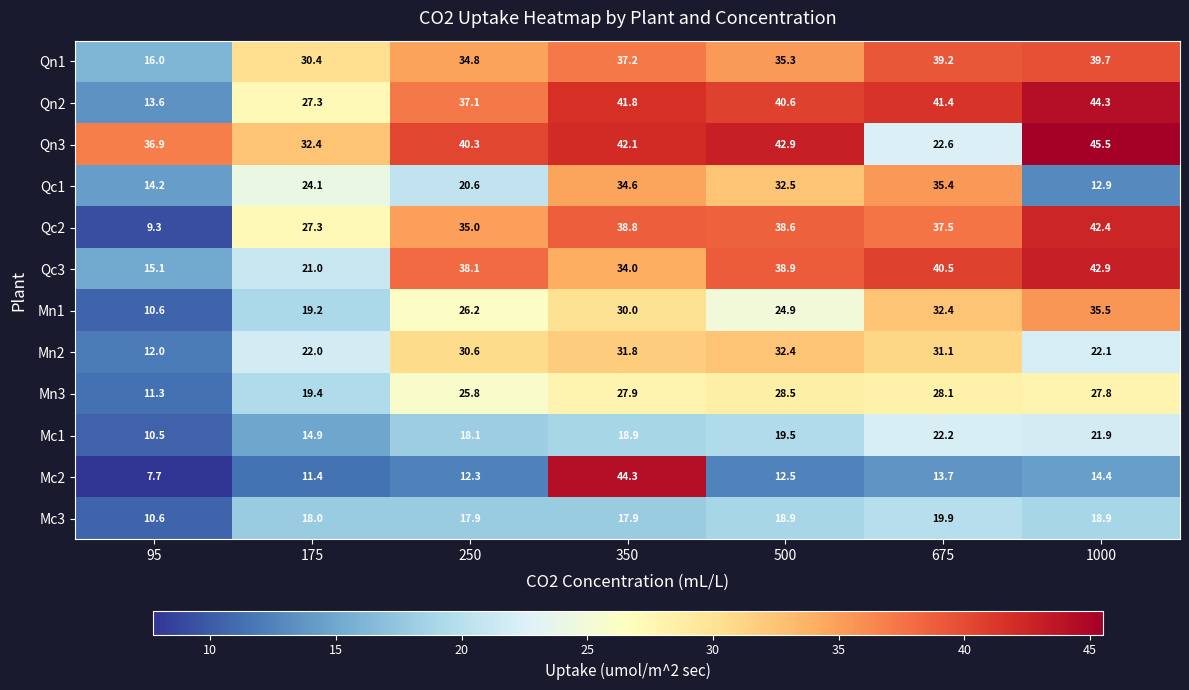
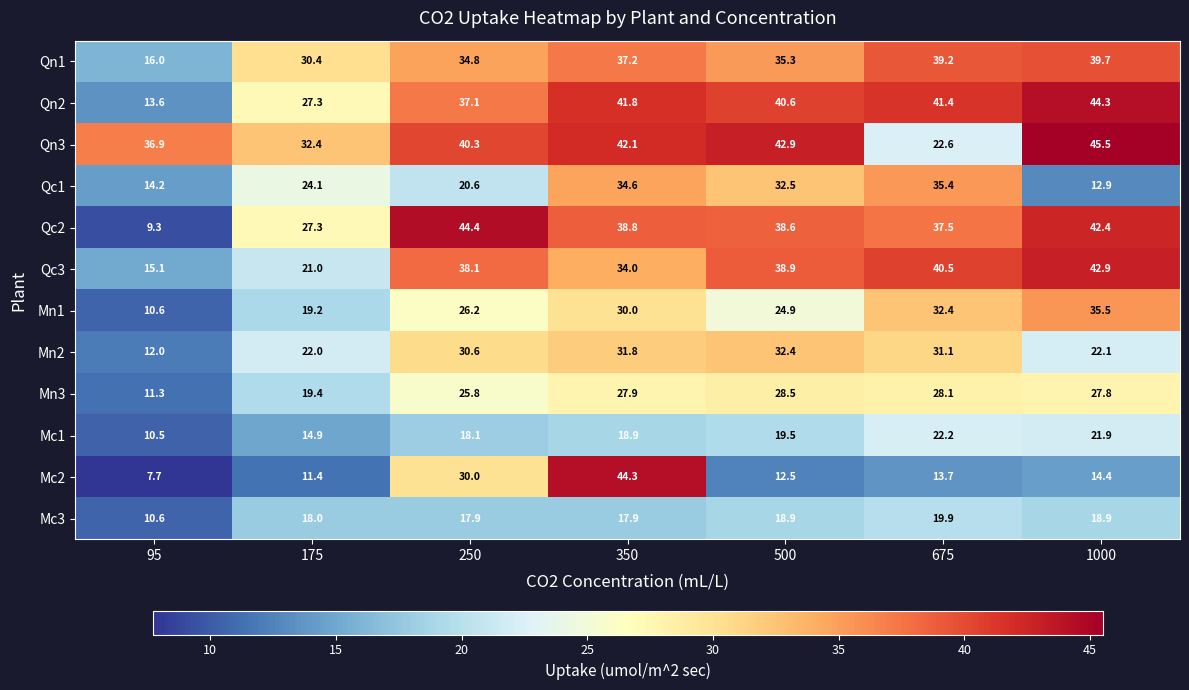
  {
    "Qn1": {
      "95": 16.0,
      "175": 30.4,
      "250": 34.8,
      "350": 37.2,
      "500": 35.3,
      "675": 39.2,
      "1000": 39.7
    },
    "Qn2": {
      "95": 13.6,
      "175": 27.3,
      "250": 37.1,
      "350": 41.8,
      "500": 40.6,
      "675": 41.4,
      "1000": 44.3
    },
    "Qn3": {
      "95": 36.9,
      "175": 32.4,
      "250": 40.3,
      "350": 42.1,
      "500": 42.9,
      "675": 22.6,
      "1000": 45.5
    },
    "Qc1": {
      "95": 14.2,
      "175": 24.1,
      "250": 20.6,
      "350": 34.6,
      "500": 32.5,
      "675": 35.4,
      "1000": 12.9
    },
    "Qc2": {
      "95": 9.3,
      "175": 27.3,
-     "250": 35.0,
+     "250": 44.4,
      "350": 38.8,
      "500": 38.6,
      "675": 37.5,
      "1000": 42.4
    },
    "Qc3": {
      "95": 15.1,
      "175": 21.0,
      "250": 38.1,
      "350": 34.0,
      "500": 38.9,
      "675": 40.5,
      "1000": 42.9
    },
    "Mn1": {
      "95": 10.6,
      "175": 19.2,
      "250": 26.2,
      "350": 30.0,
      "500": 24.9,
      "675": 32.4,
      "1000": 35.5
    },
    "Mn2": {
      "95": 12.0,
      "175": 22.0,
      "250": 30.6,
      "350": 31.8,
      "500": 32.4,
      "675": 31.1,
      "1000": 22.1
    },
    "Mn3": {
      "95": 11.3,
      "175": 19.4,
      "250": 25.8,
      "350": 27.9,
      "500": 28.5,
      "675": 28.1,
      "1000": 27.8
    },
    "Mc1": {
      "95": 10.5,
      "175": 14.9,
      "250": 18.1,
      "350": 18.9,
      "500": 19.5,
      "675": 22.2,
      "1000": 21.9
    },
    "Mc2": {
      "95": 7.7,
      "175": 11.4,
-     "250": 12.3,
+     "250": 30.0,
      "350": 44.3,
      "500": 12.5,
      "675": 13.7,
      "1000": 14.4
    },
    "Mc3": {
      "95": 10.6,
      "175": 18.0,
      "250": 17.9,
      "350": 17.9,
      "500": 18.9,
      "675": 19.9,
      "1000": 18.9
    }
  }
